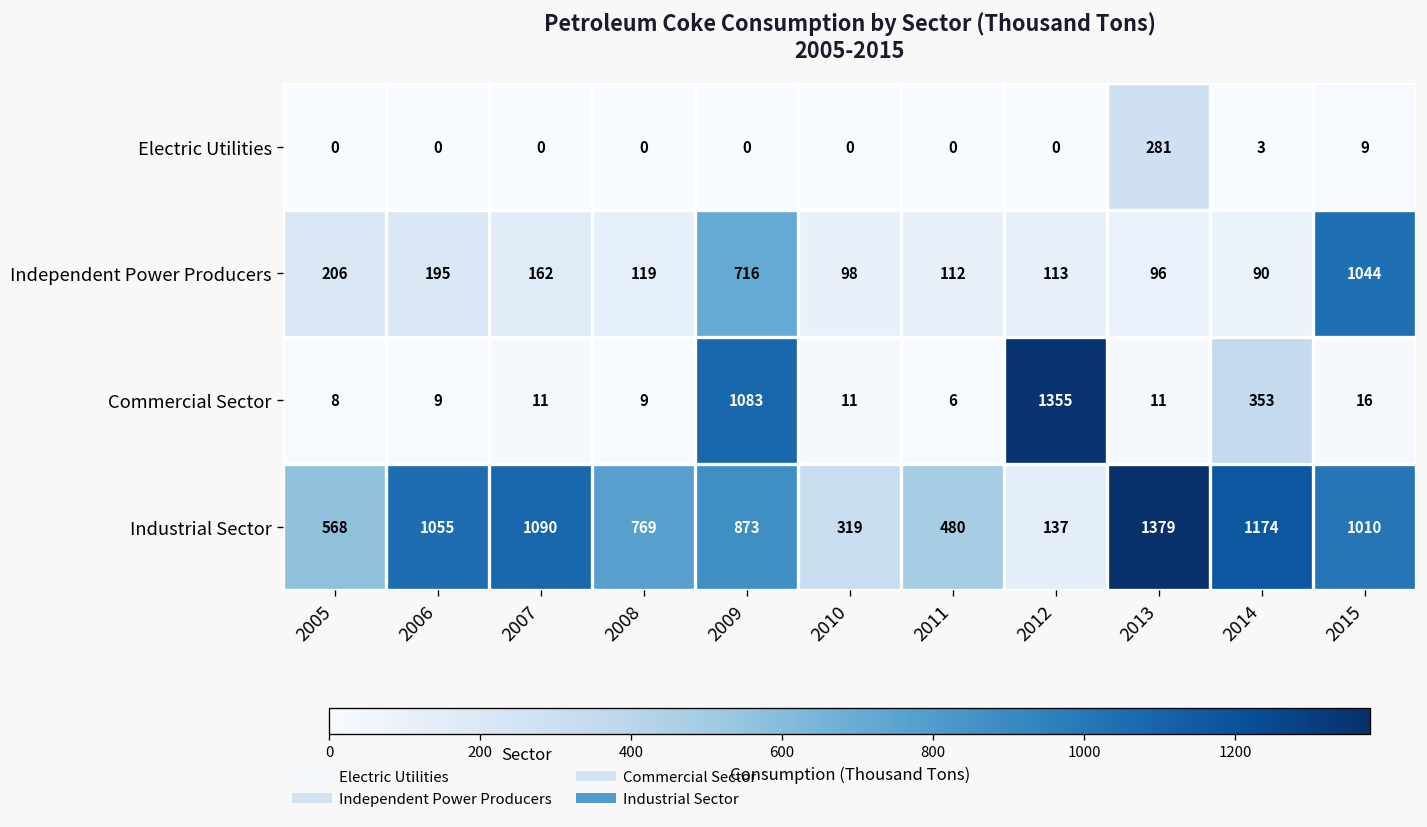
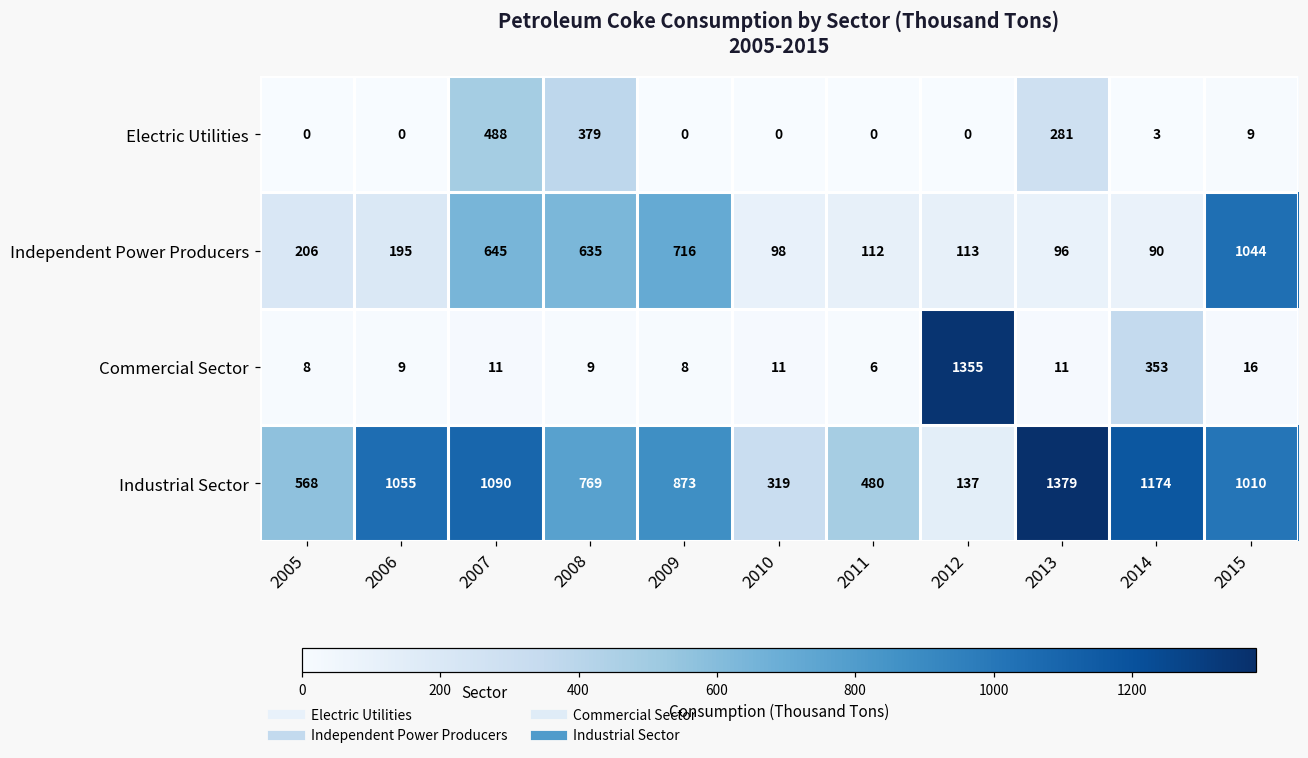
  {
    "Electric Utilities": {
      "2005": 0,
      "2006": 0,
-     "2007": 0,
-     "2008": 0,
+     "2007": 488,
+     "2008": 379,
      "2009": 0,
      "2010": 0,
      "2011": 0,
      "2012": 0,
      "2013": 281,
      "2014": 3,
      "2015": 9
    },
    "Independent Power Producers": {
      "2005": 206,
      "2006": 195,
-     "2007": 162,
-     "2008": 119,
+     "2007": 645,
+     "2008": 635,
      "2009": 716,
      "2010": 98,
      "2011": 112,
      "2012": 113,
      "2013": 96,
      "2014": 90,
      "2015": 1044
    },
    "Commercial Sector": {
      "2005": 8,
      "2006": 9,
      "2007": 11,
      "2008": 9,
-     "2009": 1083,
+     "2009": 8,
      "2010": 11,
      "2011": 6,
      "2012": 1355,
      "2013": 11,
      "2014": 353,
      "2015": 16
    },
    "Industrial Sector": {
      "2005": 568,
      "2006": 1055,
      "2007": 1090,
      "2008": 769,
      "2009": 873,
      "2010": 319,
      "2011": 480,
      "2012": 137,
      "2013": 1379,
      "2014": 1174,
      "2015": 1010
    }
  }
